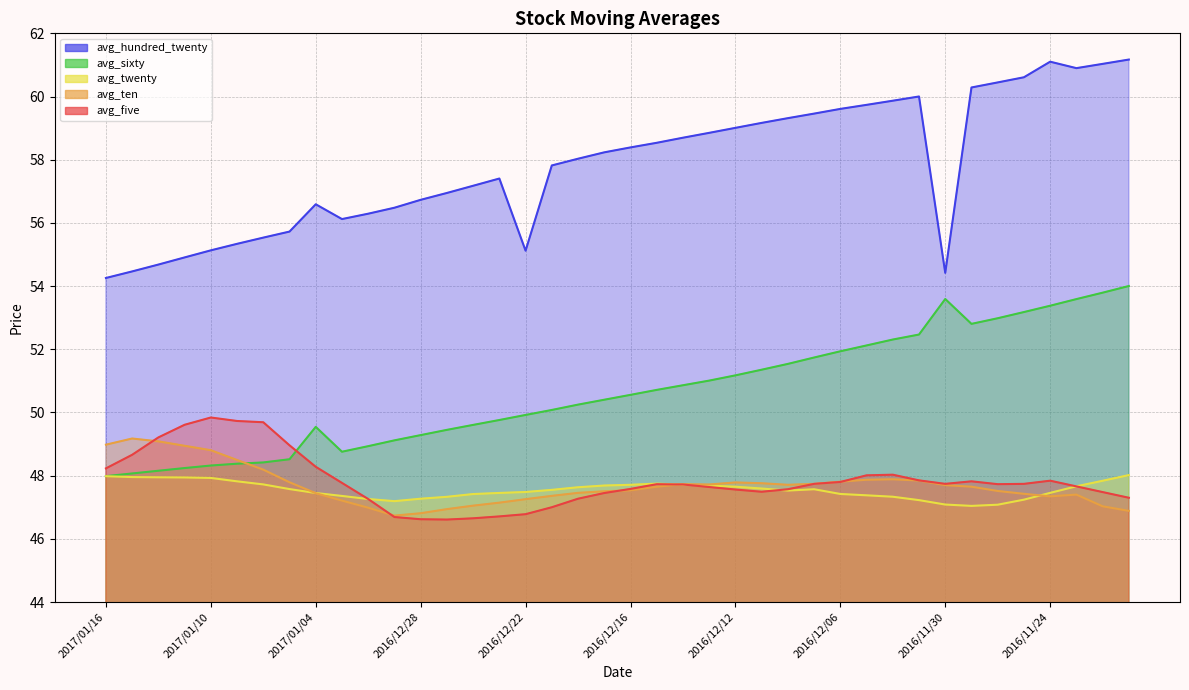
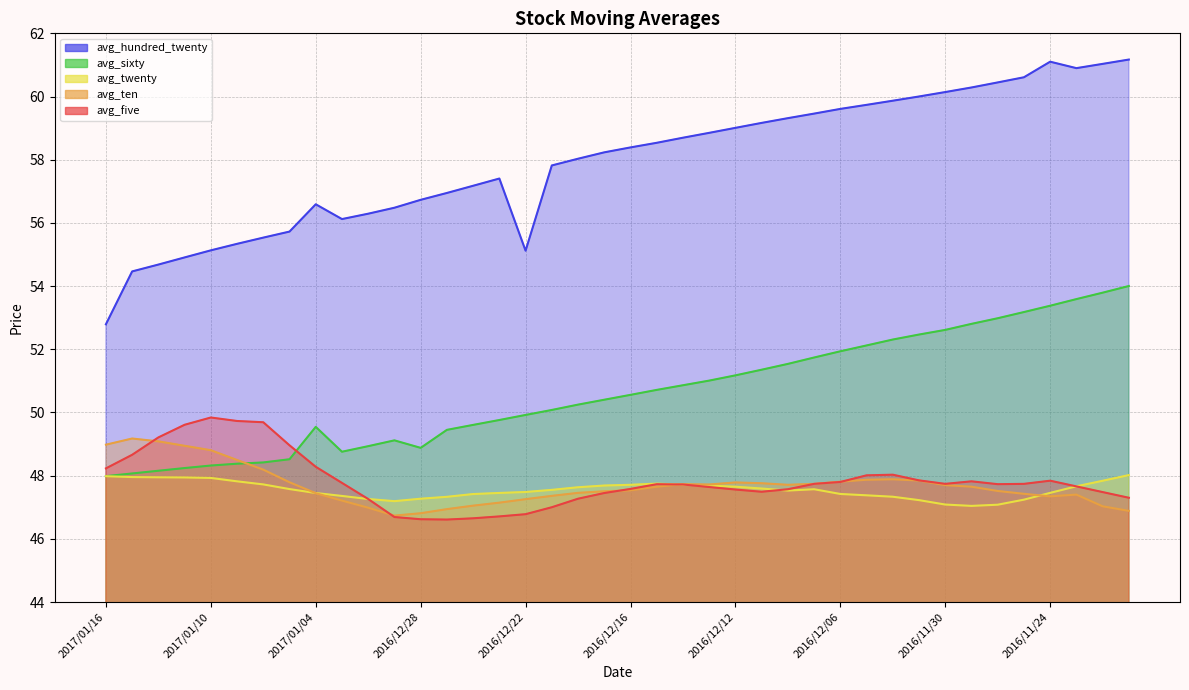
  {
    "avg_hundred_twenty": {
-     "2017/01/16": 54.3,
+     "2017/01/16": 52.8,
      "2017/01/10": 55.1,
      "2017/01/04": 56.6,
      "2016/12/28": 56.7,
      "2016/12/22": 55.1,
      "2016/12/16": 58.4,
      "2016/12/12": 59.0,
      "2016/12/06": 59.6,
-     "2016/11/30": 54.4,
+     "2016/11/30": 60.1,
      "2016/11/24": 61.1
    },
    "avg_sixty": {
      "2017/01/10": 48.3,
      "2017/01/04": 49.5,
-     "2016/12/28": 49.3,
+     "2016/12/28": 48.9,
      "2016/12/22": 49.9,
      "2016/12/16": 50.6,
      "2016/12/12": 51.2,
      "2016/12/06": 51.9,
-     "2016/11/30": 53.6,
+     "2016/11/30": 52.6,
      "2016/11/24": 53.4
    }
  }
